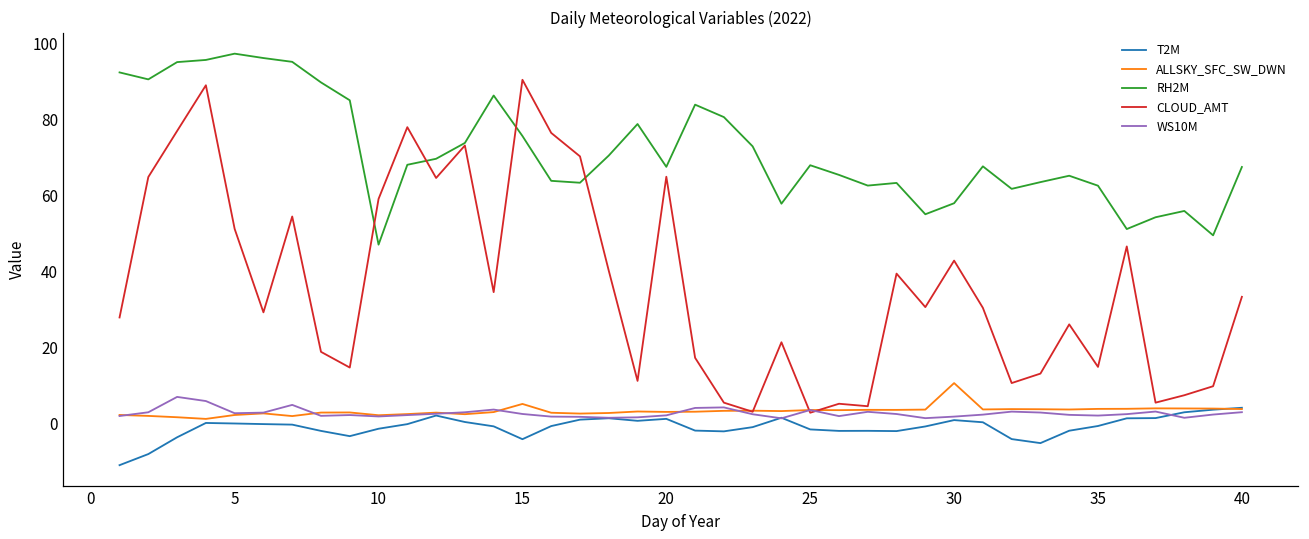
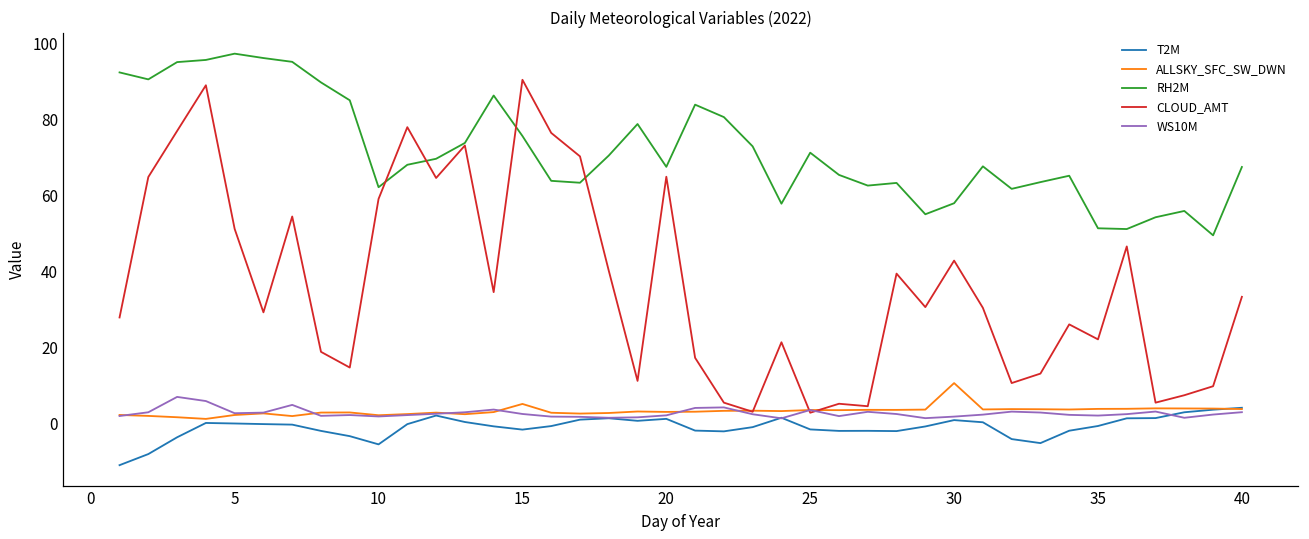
  {
    "T2M": {
      "5": 0,
-     "10": -1,
-     "15": -4,
+     "10": -5,
+     "15": -2,
      "20": 1,
      "25": -1,
      "30": 1,
      "35": -1
    },
    "ALLSKY_SFC_SW_DWN": {
      "15": 5,
      "20": 3,
      "30": 11,
      "35": 4
    },
    "RH2M": {
      "5": 97,
-     "10": 47,
+     "10": 62,
      "15": 76,
      "20": 68,
-     "25": 68,
+     "25": 71,
      "30": 58,
-     "35": 63,
+     "35": 51,
      "40": 68
    },
    "CLOUD_AMT": {
      "5": 51,
      "10": 59,
      "15": 90,
      "20": 65,
      "30": 43,
-     "35": 15,
+     "35": 22,
      "40": 33
    },
    "WS10M": {
      "15": 3,
      "20": 2,
      "30": 2,
      "35": 2,
      "40": 3
    }
  }
